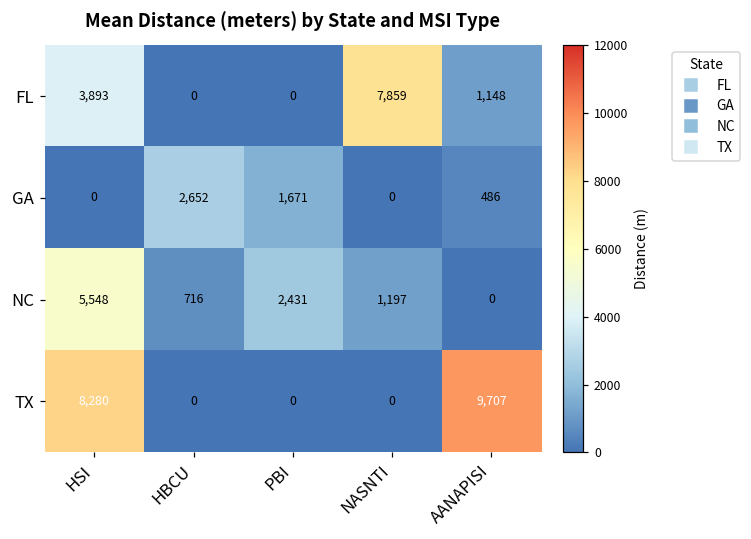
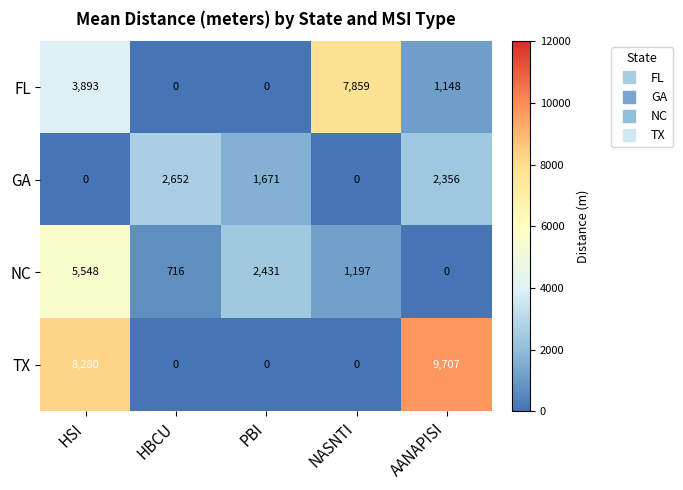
  {
    "FL": {
      "HSI": "3,893",
      "HBCU": "0",
      "PBI": "0",
      "NASNTI": "7,859",
      "AANAPISI": "1,148"
    },
    "GA": {
      "HSI": "0",
      "HBCU": "2,652",
      "PBI": "1,671",
      "NASNTI": "0",
-     "AANAPISI": "486"
+     "AANAPISI": "2,356"
    },
    "NC": {
      "HSI": "5,548",
      "HBCU": "716",
      "PBI": "2,431",
      "NASNTI": "1,197",
      "AANAPISI": "0"
    },
    "TX": {
      "HSI": "8,280",
      "HBCU": "0",
      "PBI": "0",
      "NASNTI": "0",
      "AANAPISI": "9,707"
    }
  }
